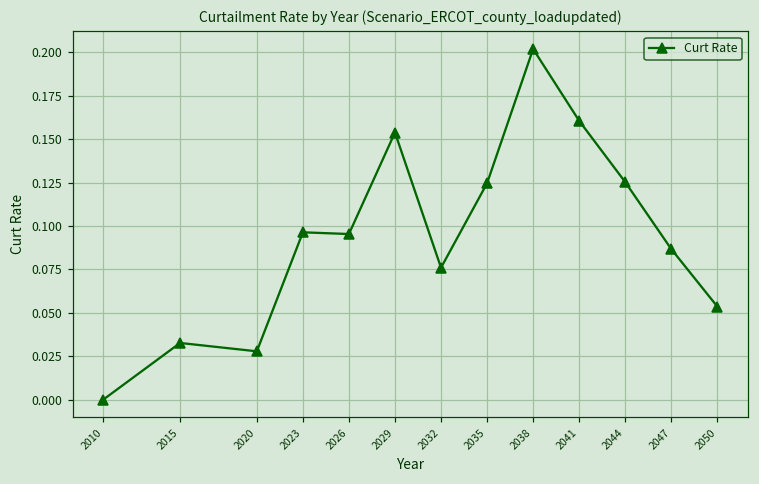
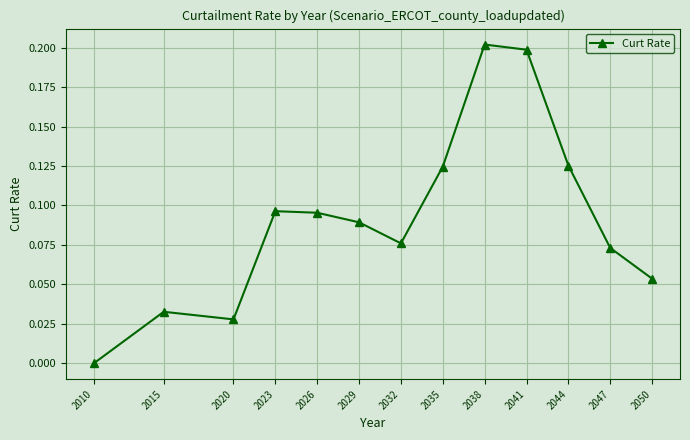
  {
    "2010": 0.000,
    "2015": 0.033,
    "2020": 0.028,
    "2023": 0.096,
    "2026": 0.095,
-   "2029": 0.154,
+   "2029": 0.089,
    "2032": 0.076,
    "2035": 0.125,
    "2038": 0.202,
-   "2041": 0.161,
+   "2041": 0.199,
    "2044": 0.125,
-   "2047": 0.087,
+   "2047": 0.073,
    "2050": 0.054
  }
